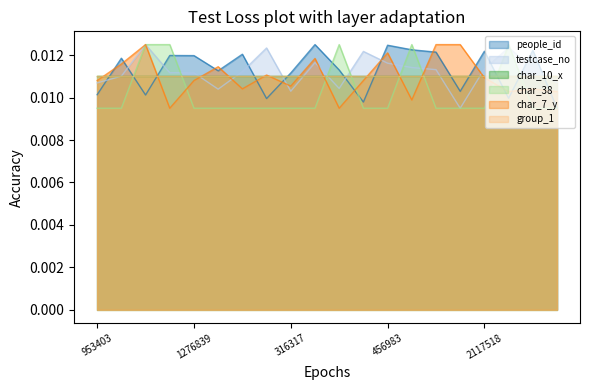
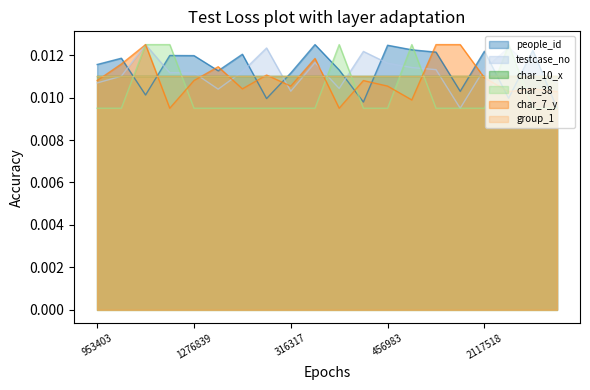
  {
    "people_id": {
-     "953403": 0.0101,
+     "953403": 0.0116,
      "1276839": 0.0120,
      "316317": 0.0112,
      "456983": 0.0125,
      "2117518": 0.0122
    },
    "testcase_no": {
      "1276839": 0.0112,
      "316317": 0.0103,
      "456983": 0.0116,
      "2117518": 0.0114
    },
    "group_1": {
      "953403": 0.0110,
      "1276839": 0.0110,
      "316317": 0.0110,
      "456983": 0.0110
    },
    "char_38": {
      "953403": 0.0095,
      "1276839": 0.0095,
      "316317": 0.0095,
      "456983": 0.0095,
      "2117518": 0.0095
    },
    "char_7_y": {
      "1276839": 0.0108,
      "316317": 0.0105,
-     "456983": 0.0121
+     "456983": 0.0105
    }
  }
